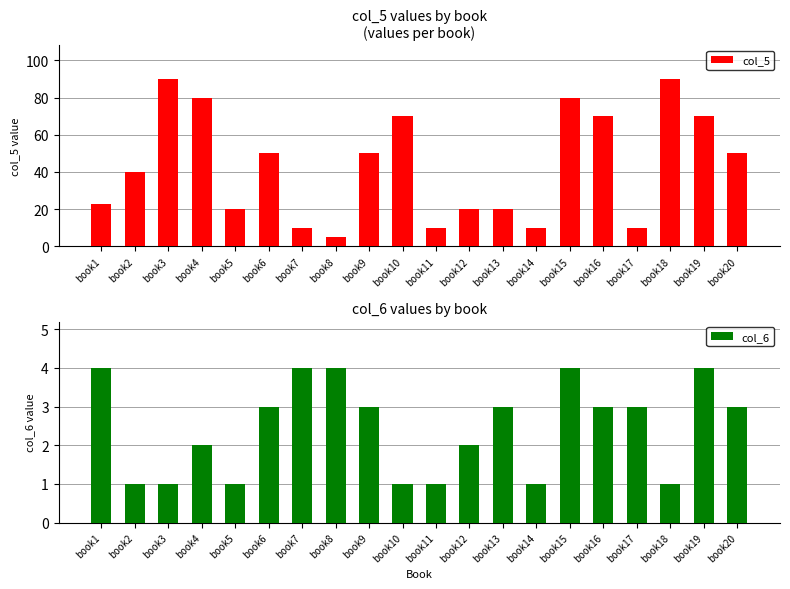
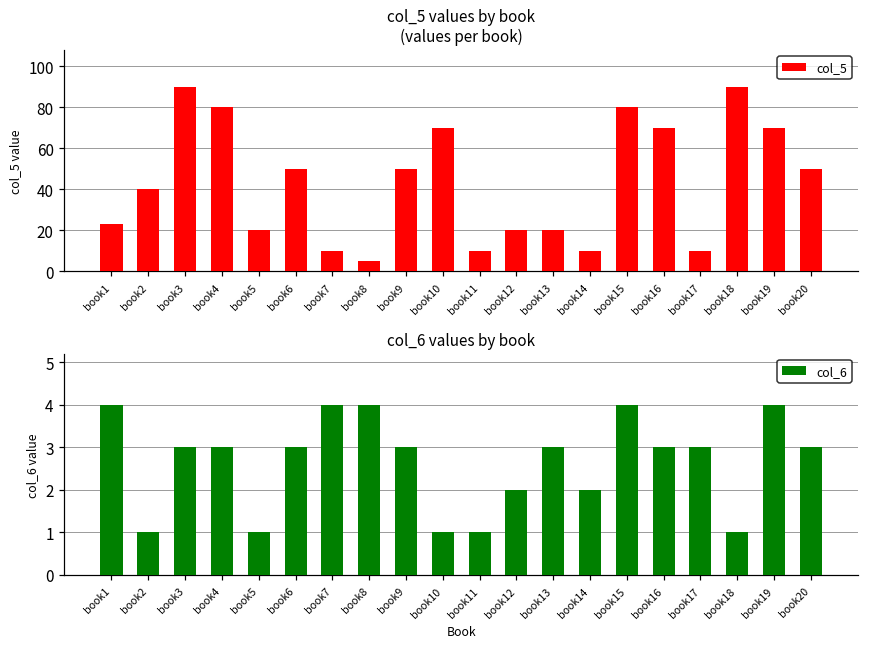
  {
    "col_5 values by book (values per book)": {
      "book1": 23,
      "book2": 40,
      "book3": 90,
      "book4": 80,
      "book5": 20,
      "book6": 50,
      "book7": 10,
      "book8": 5,
      "book9": 50,
      "book10": 70,
      "book11": 10,
      "book12": 20,
      "book13": 20,
      "book14": 10,
      "book15": 80,
      "book16": 70,
      "book17": 10,
      "book18": 90,
      "book19": 70,
      "book20": 50
    },
    "col_6 values by book": {
      "book1": 4,
      "book2": 1,
-     "book3": 1,
-     "book4": 2,
+     "book3": 3,
+     "book4": 3,
      "book5": 1,
      "book6": 3,
      "book7": 4,
      "book8": 4,
      "book9": 3,
      "book10": 1,
      "book11": 1,
      "book12": 2,
      "book13": 3,
-     "book14": 1,
+     "book14": 2,
      "book15": 4,
      "book16": 3,
      "book17": 3,
      "book18": 1,
      "book19": 4,
      "book20": 3
    }
  }
